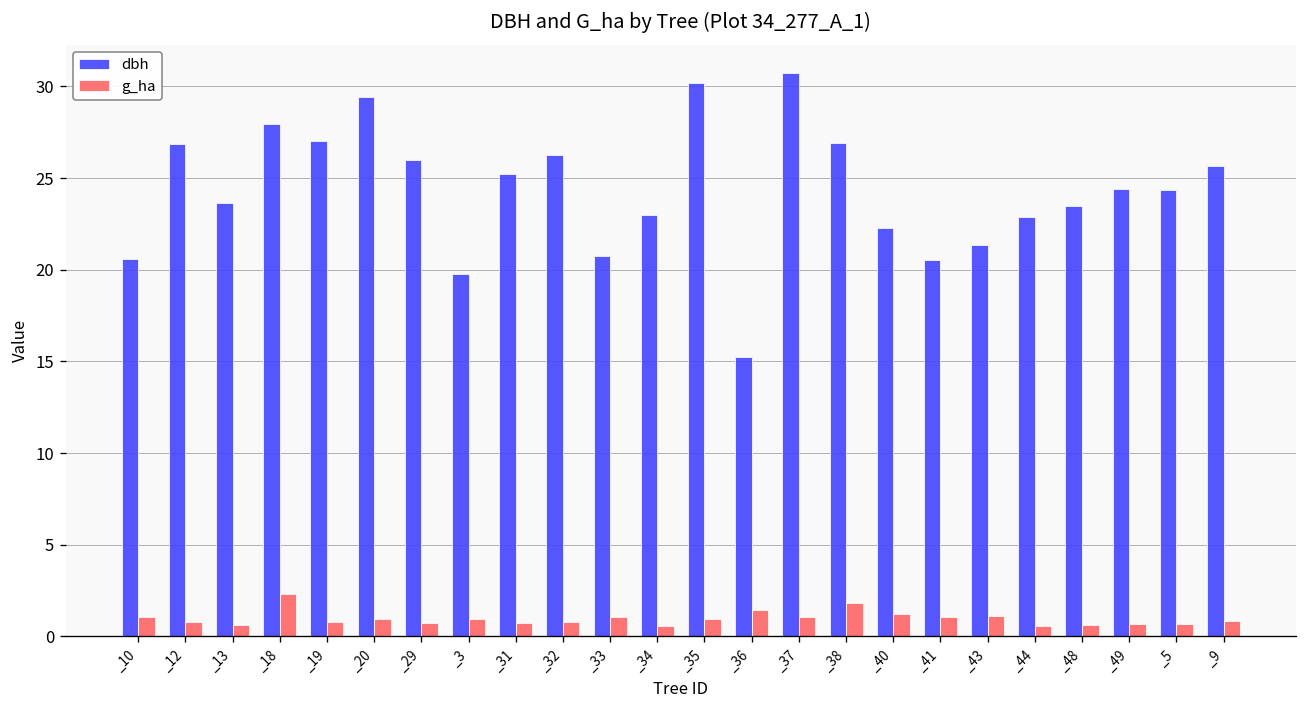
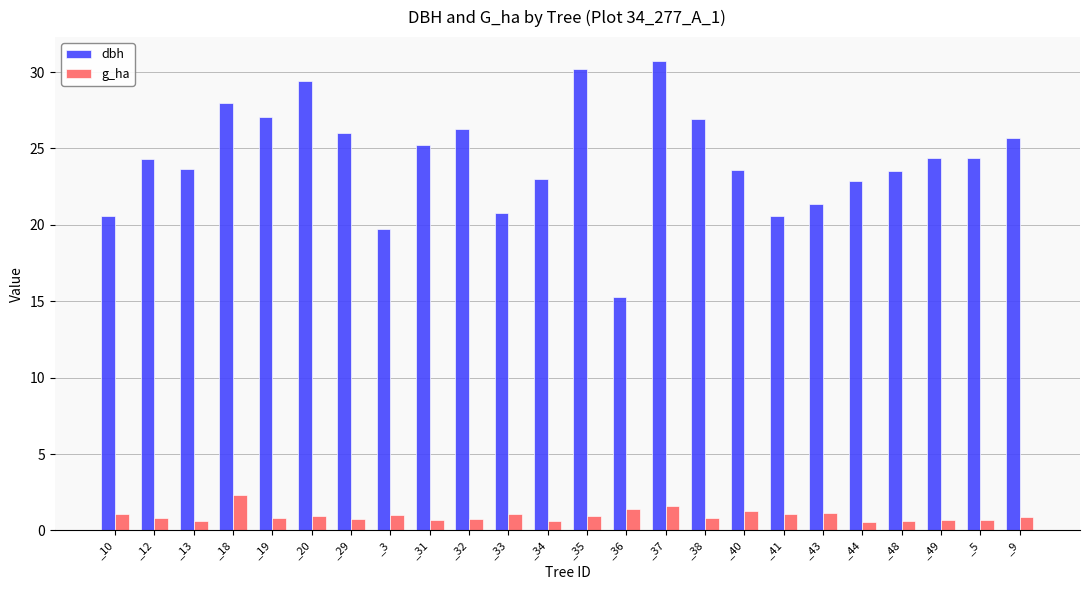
  {
    "dbh": {
      "_10": 20.6,
-     "_12": 26.9,
+     "_12": 24.3,
      "_13": 23.7,
      "_18": 28.0,
      "_19": 27.1,
      "_20": 29.4,
      "_29": 26.0,
      "_3": 19.8,
      "_31": 25.2,
      "_32": 26.3,
      "_33": 20.8,
      "_34": 23.0,
      "_35": 30.2,
      "_36": 15.3,
      "_37": 30.8,
      "_38": 26.9,
-     "_40": 22.3,
+     "_40": 23.6,
      "_41": 20.6,
      "_43": 21.4,
      "_44": 22.9,
      "_48": 23.5,
      "_49": 24.4,
      "_5": 24.4,
      "_9": 25.7
    },
    "g_ha": {
      "_10": 1.1,
      "_12": 0.8,
      "_13": 0.6,
      "_18": 2.3,
      "_19": 0.8,
      "_20": 1.0,
      "_29": 0.8,
      "_3": 1.0,
      "_31": 0.7,
      "_32": 0.8,
      "_33": 1.1,
      "_34": 0.6,
      "_35": 1.0,
      "_36": 1.4,
-     "_37": 1.1,
-     "_38": 1.8,
+     "_37": 1.6,
+     "_38": 0.8,
      "_40": 1.2,
      "_41": 1.1,
      "_43": 1.1,
      "_44": 0.6,
      "_48": 0.6,
      "_49": 0.7,
      "_5": 0.7,
      "_9": 0.9
    }
  }
